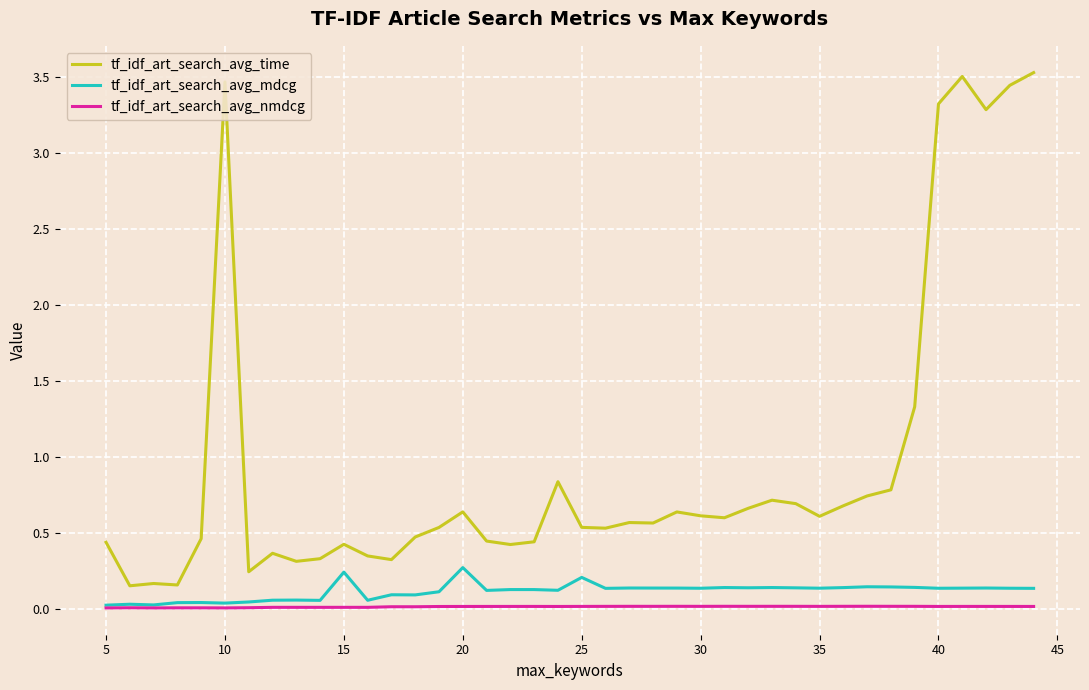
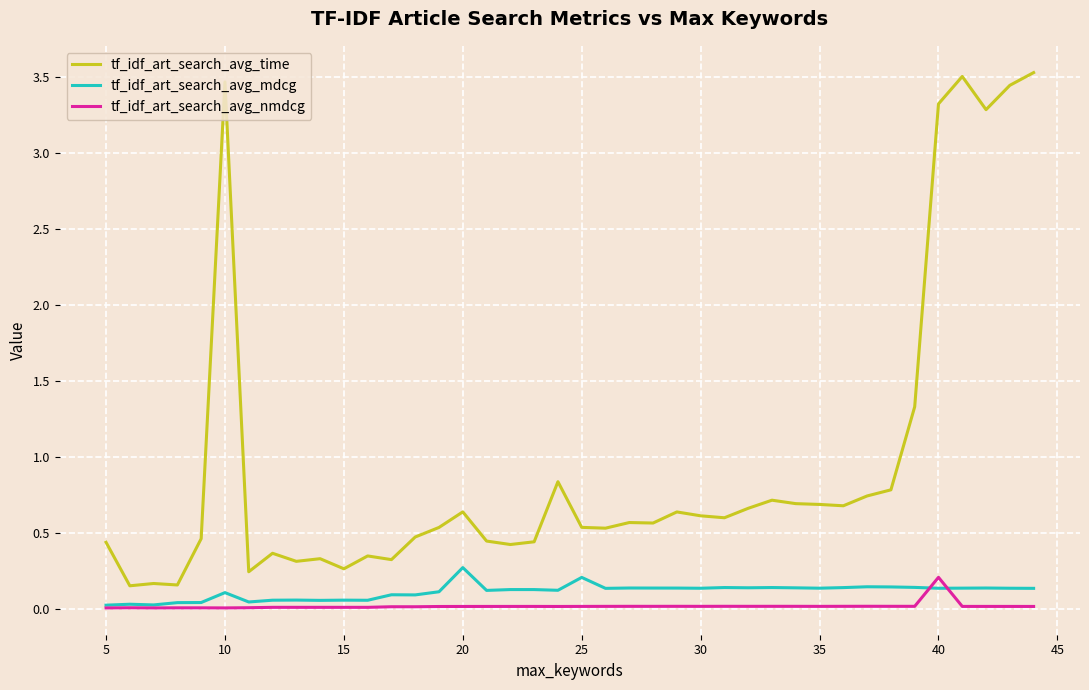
  {
    "tf_idf_art_search_avg_time": {
      "5": 0.44,
-     "15": 0.42,
+     "15": 0.26,
      "20": 0.64,
      "25": 0.53,
      "30": 0.61,
-     "35": 0.61,
+     "35": 0.69,
      "40": 3.32
    },
    "tf_idf_art_search_avg_mdcg": {
      "5": 0.02,
-     "10": 0.04,
-     "15": 0.24,
+     "10": 0.11,
+     "15": 0.06,
      "20": 0.27,
      "25": 0.21,
      "30": 0.13,
      "35": 0.13,
      "40": 0.13
    },
    "tf_idf_art_search_avg_nmdcg": {
      "5": 0.00,
      "10": 0.00,
      "15": 0.01,
      "20": 0.01,
      "25": 0.01,
      "30": 0.02,
      "35": 0.02,
-     "40": 0.01
+     "40": 0.21
    }
  }
